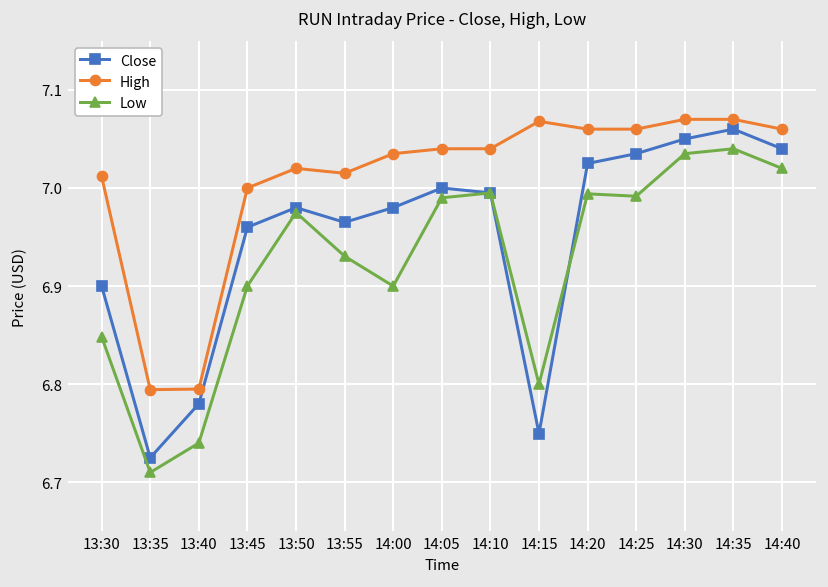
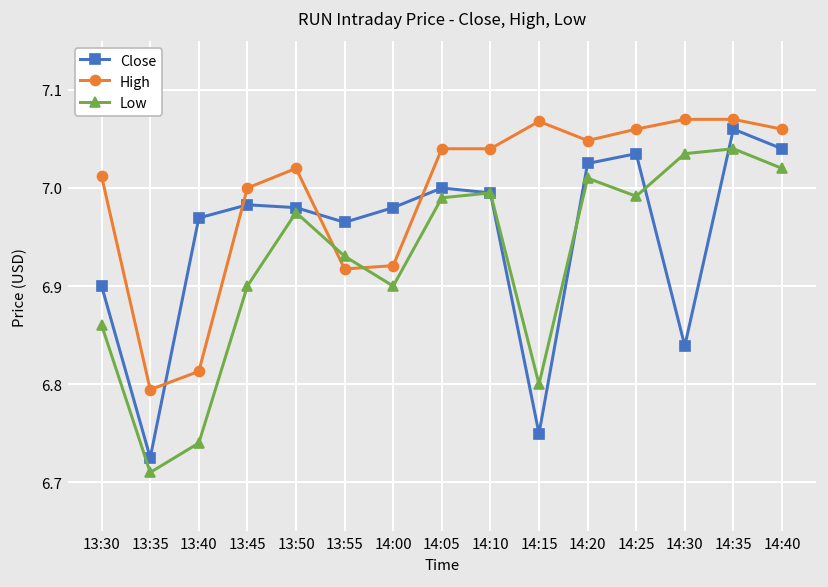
  {
    "Close": {
      "13:30": 6.90,
      "13:35": 6.72,
-     "13:40": 6.78,
-     "13:45": 6.96,
+     "13:40": 6.97,
+     "13:45": 6.98,
      "13:50": 6.98,
      "13:55": 6.97,
      "14:00": 6.98,
      "14:05": 7.00,
      "14:15": 6.75,
      "14:20": 7.03,
      "14:25": 7.03,
-     "14:30": 7.05,
+     "14:30": 6.84,
      "14:35": 7.06,
      "14:40": 7.04
    },
    "High": {
      "13:30": 7.01,
      "13:35": 6.79,
-     "13:40": 6.80,
+     "13:40": 6.81,
      "13:45": 7.00,
      "13:50": 7.02,
-     "13:55": 7.01,
-     "14:00": 7.03,
+     "13:55": 6.92,
+     "14:00": 6.92,
      "14:05": 7.04,
      "14:10": 7.04,
      "14:15": 7.07,
-     "14:20": 7.06,
+     "14:20": 7.05,
      "14:25": 7.06,
      "14:30": 7.07,
      "14:35": 7.07,
      "14:40": 7.06
    },
    "Low": {
-     "13:30": 6.85,
+     "13:30": 6.86,
      "13:35": 6.71,
      "13:40": 6.74,
      "13:45": 6.90,
      "13:50": 6.97,
      "13:55": 6.93,
      "14:00": 6.90,
      "14:05": 6.99,
      "14:15": 6.80,
-     "14:20": 6.99,
+     "14:20": 7.01,
      "14:25": 6.99,
      "14:30": 7.03,
      "14:35": 7.04,
      "14:40": 7.02
    }
  }
